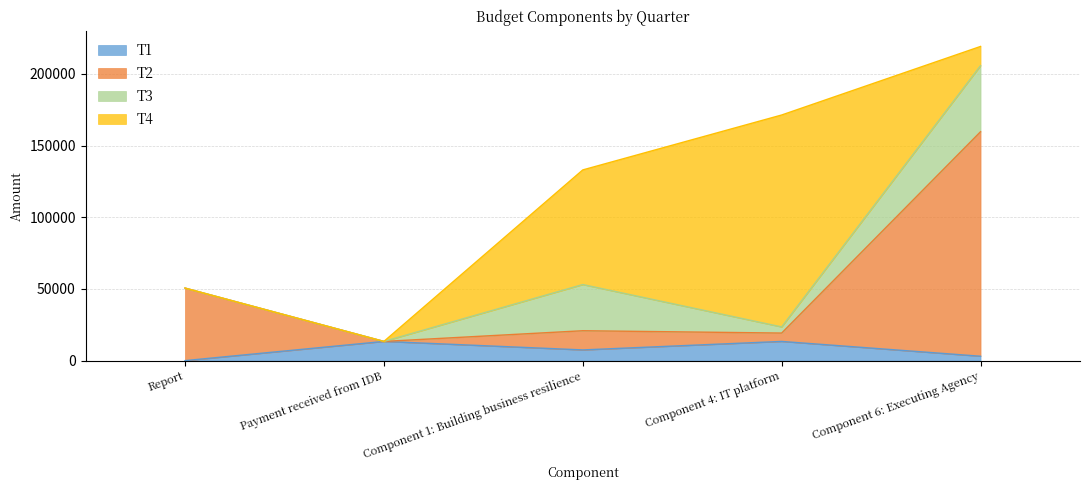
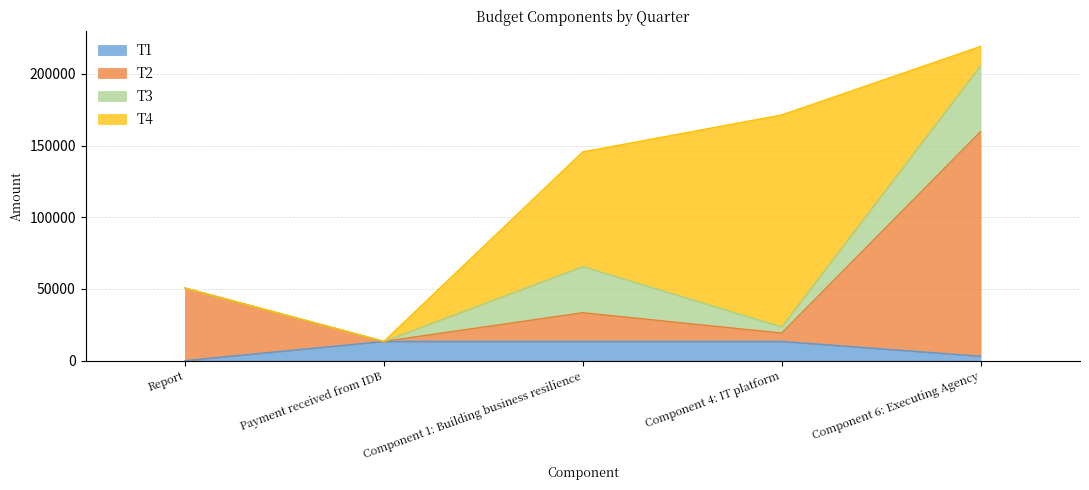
  {
    "T1": {
      "Report": 0,
-     "Component 1: Building business resilience": 7000,
+     "Component 1: Building business resilience": 13000,
      "Component 4: IT platform": 13000,
      "Component 6: Executing Agency": 3000
    },
    "T2": {
-     "Component 1: Building business resilience": 13000,
+     "Component 1: Building business resilience": 20000,
      "Component 4: IT platform": 6000,
      "Component 6: Executing Agency": 157000
    },
    "T3": {
      "Component 1: Building business resilience": 32000,
      "Component 4: IT platform": 4000,
      "Component 6: Executing Agency": 46000
    },
    "T4": {
      "Component 1: Building business resilience": 80000,
      "Component 4: IT platform": 148000,
      "Component 6: Executing Agency": 13000
    }
  }
